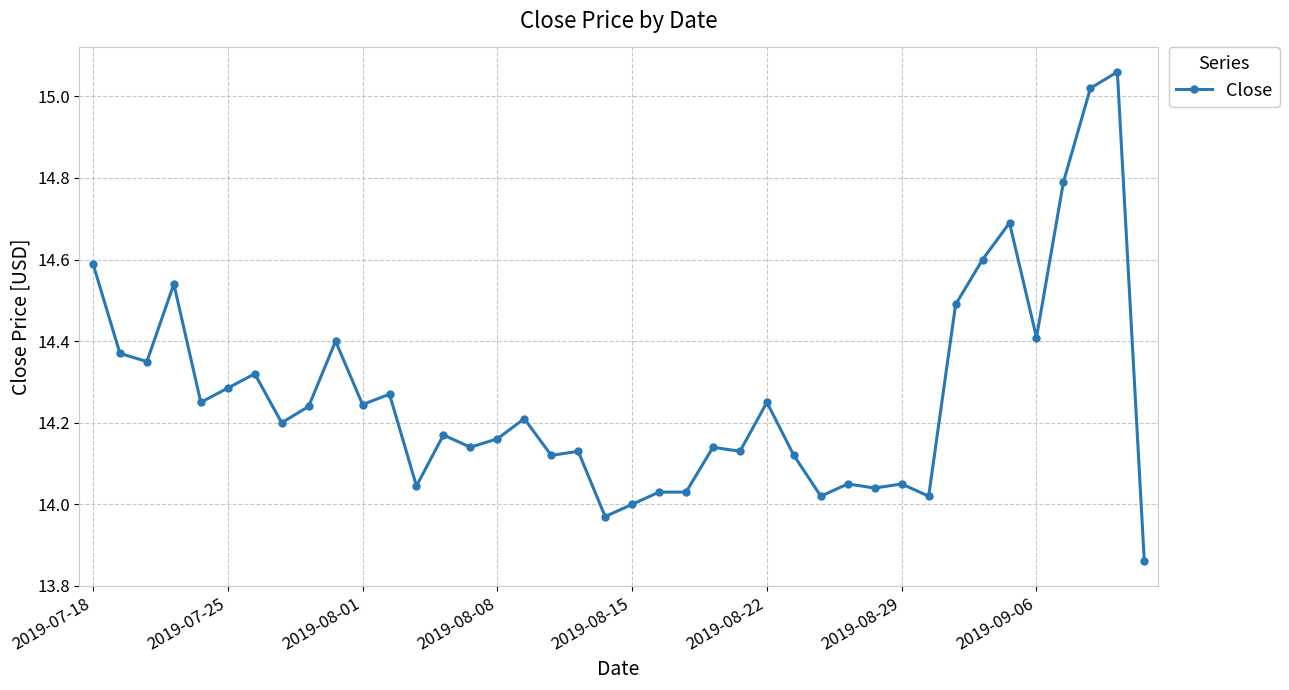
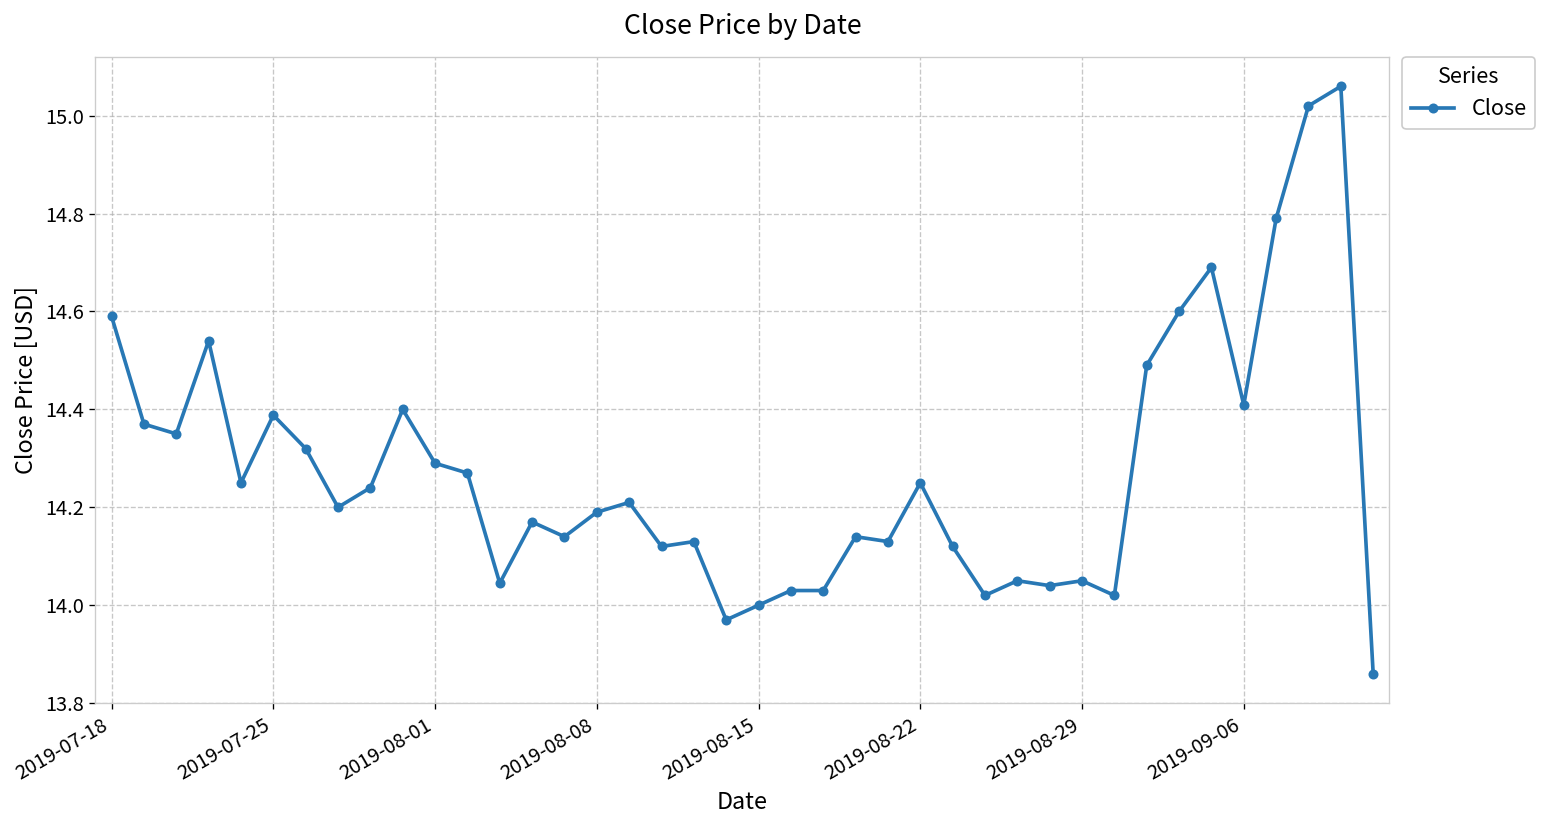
  {
    "2019-07-18": 14.59,
-   "2019-07-25": 14.28,
-   "2019-08-01": 14.24,
-   "2019-08-08": 14.16,
+   "2019-07-25": 14.39,
+   "2019-08-01": 14.29,
+   "2019-08-08": 14.19,
    "2019-08-15": 14.00,
    "2019-08-22": 14.25,
    "2019-08-29": 14.05,
    "2019-09-06": 14.41
  }
